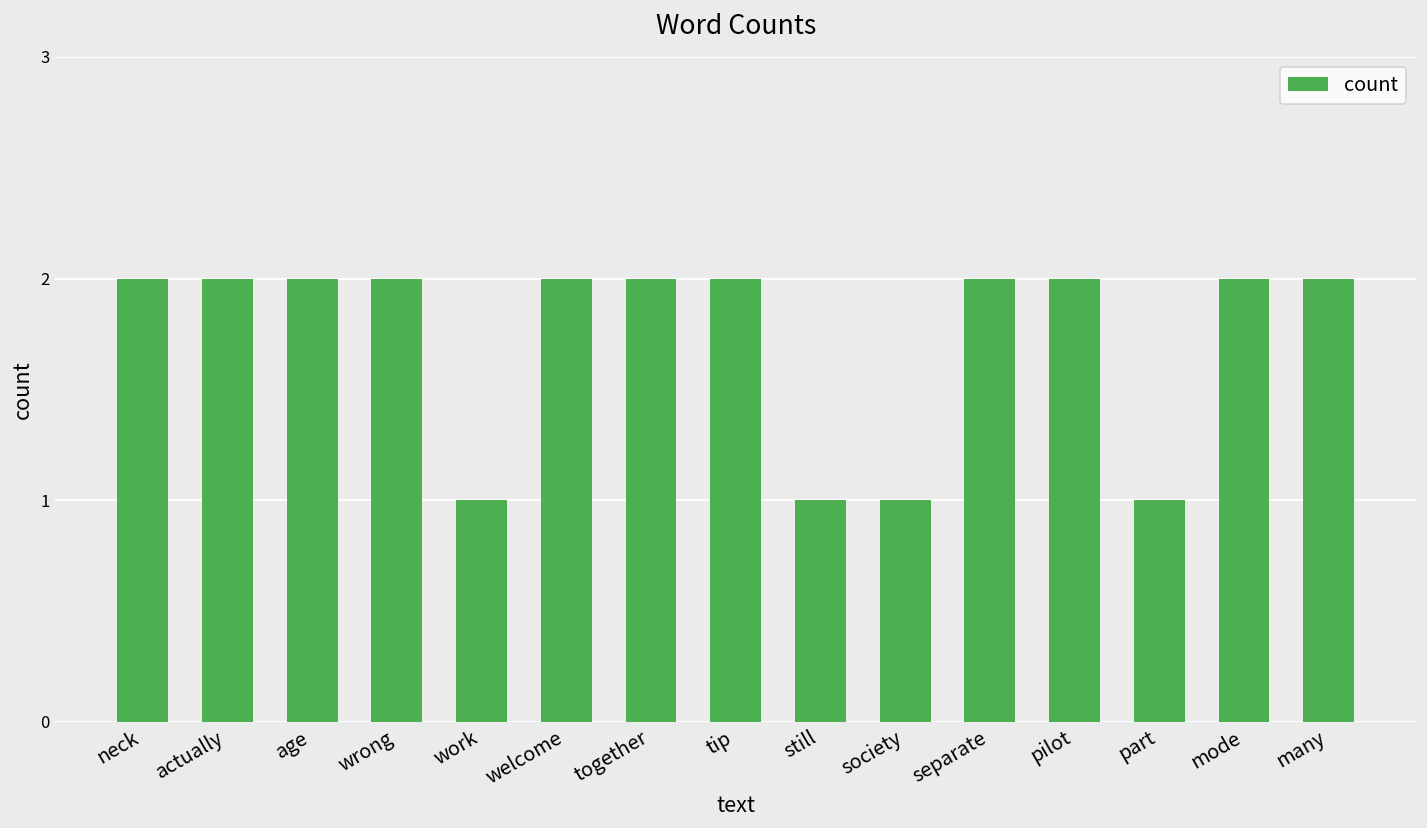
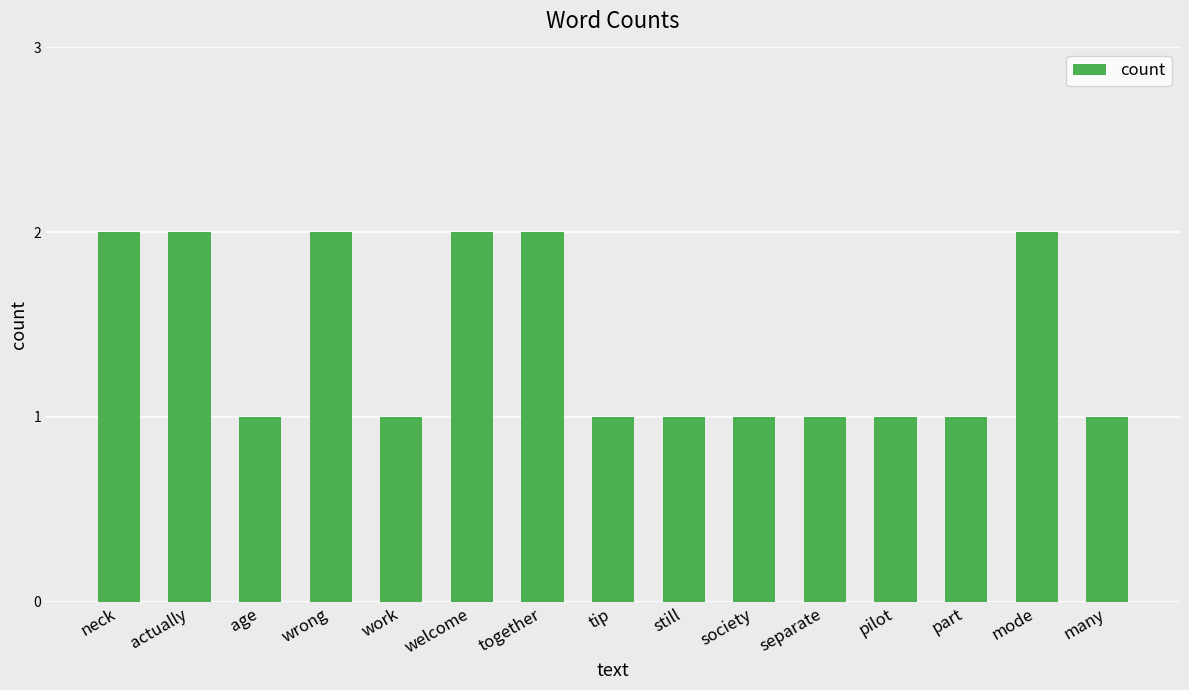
  {
    "neck": 2,
    "actually": 2,
-   "age": 2,
+   "age": 1,
    "wrong": 2,
    "work": 1,
    "welcome": 2,
    "together": 2,
-   "tip": 2,
+   "tip": 1,
    "still": 1,
    "society": 1,
-   "separate": 2,
-   "pilot": 2,
+   "separate": 1,
+   "pilot": 1,
    "part": 1,
    "mode": 2,
-   "many": 2
+   "many": 1
  }
